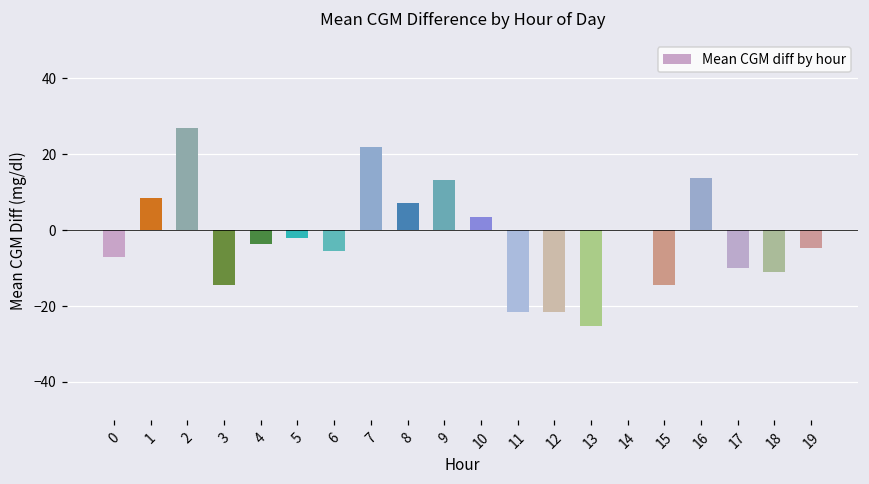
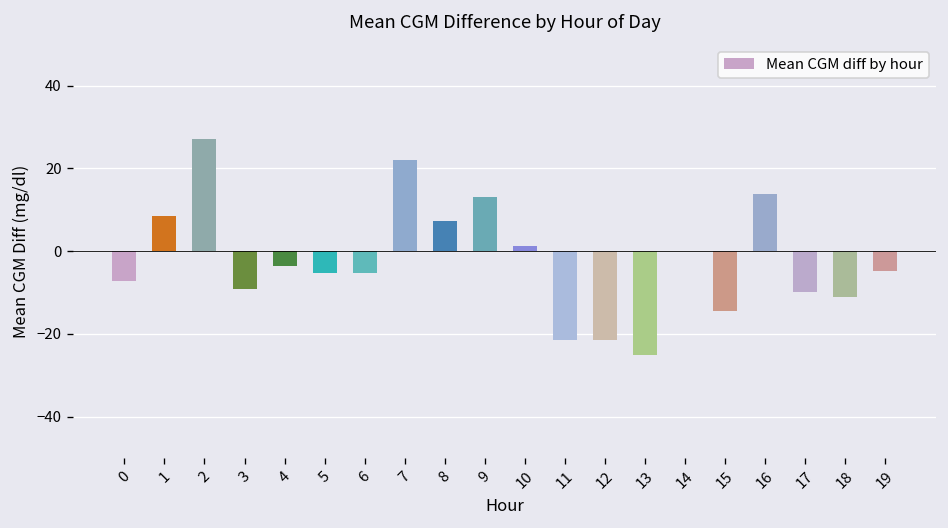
  {
    "0": -7,
    "1": 9,
    "2": 27,
-   "3": -14,
+   "3": -9,
    "4": -4,
-   "5": -2,
+   "5": -5,
    "6": -5,
    "7": 22,
    "8": 7,
    "9": 13,
-   "10": 4,
+   "10": 1,
    "11": -22,
    "12": -22,
    "13": -25,
    "14": 0,
    "15": -14,
    "16": 14,
    "17": -10,
    "18": -11,
    "19": -5
  }
